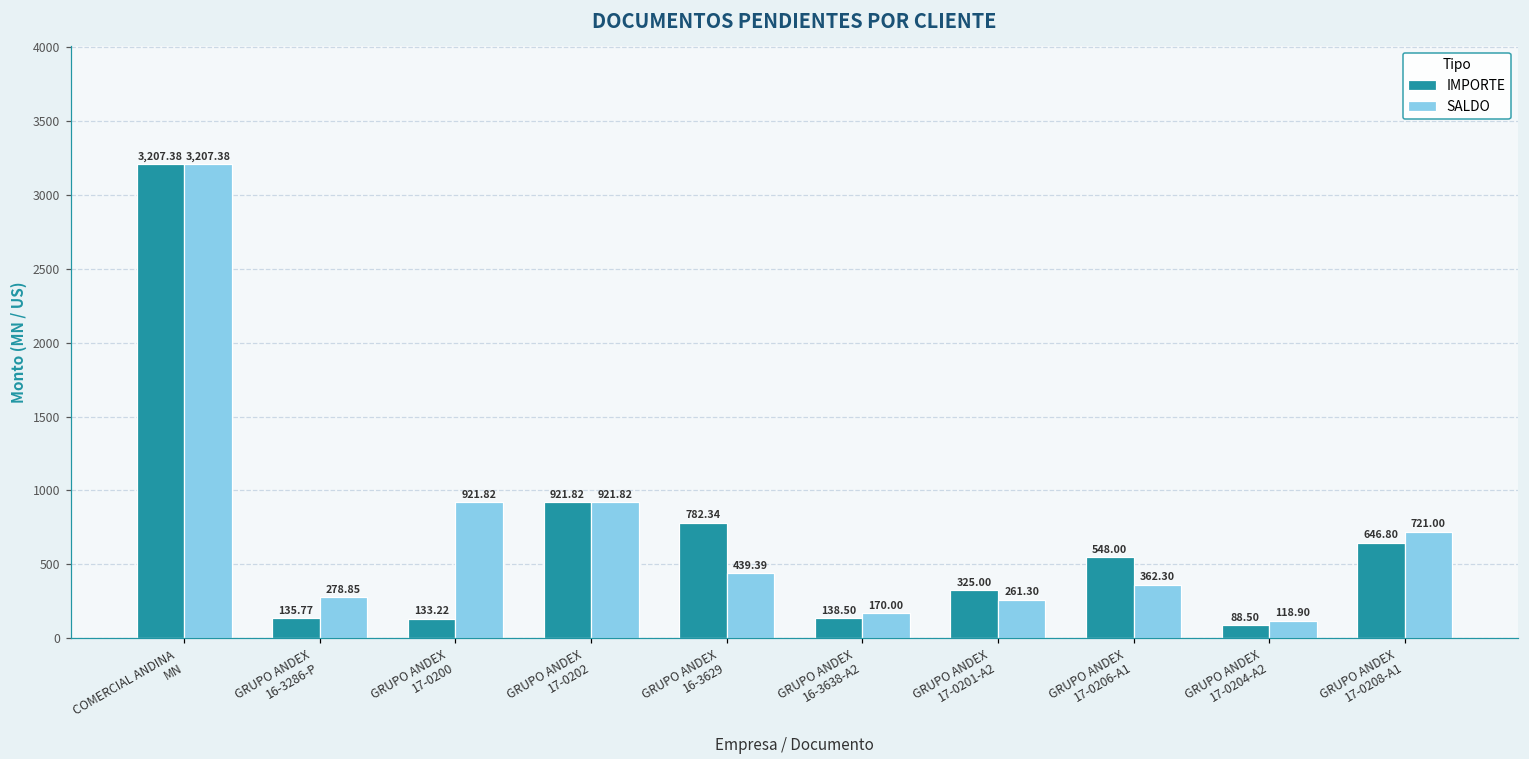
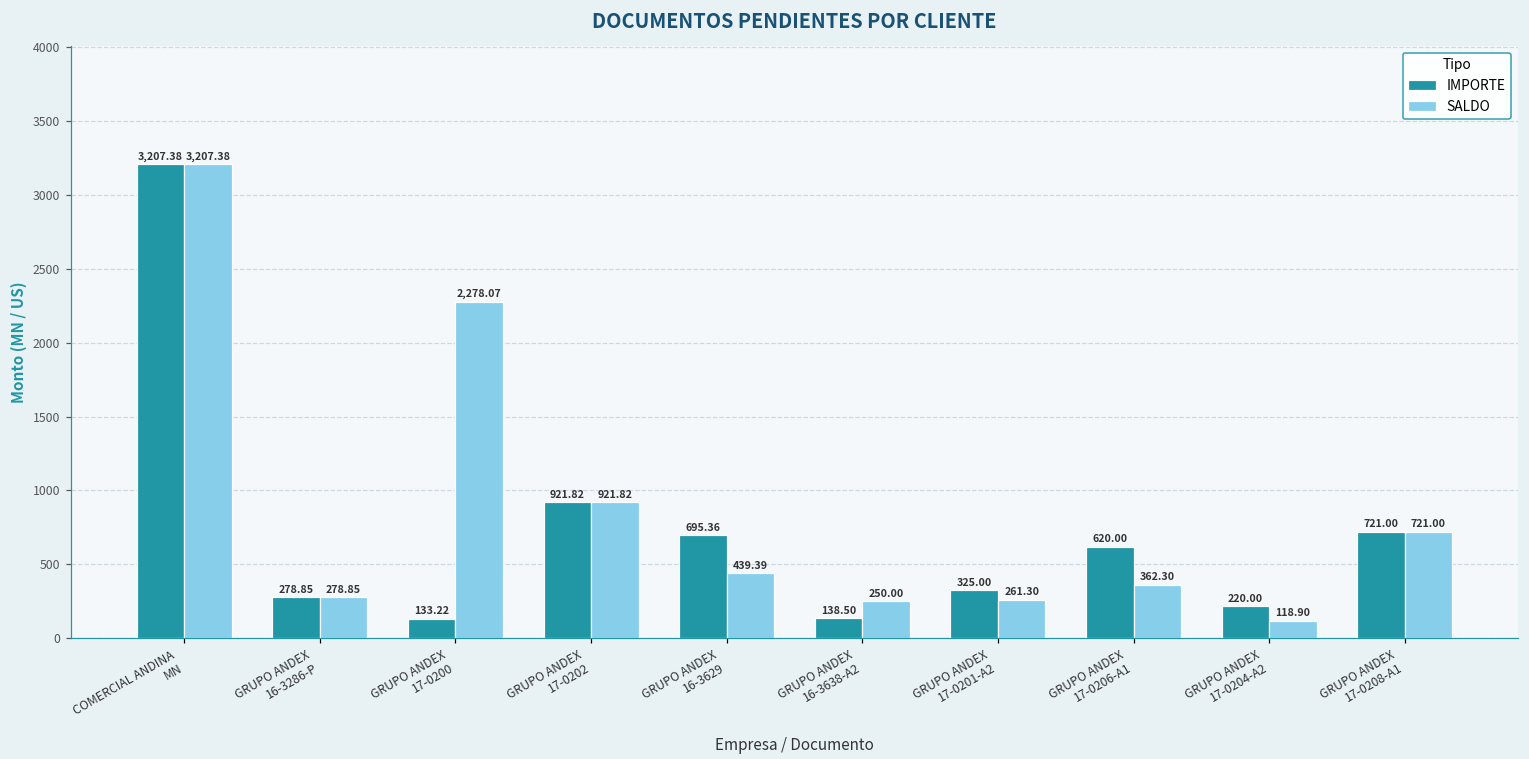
  {
    "IMPORTE": {
      "COMERCIAL ANDINA MN": "3,207.38",
-     "GRUPO ANDEX 16-3286-P": "135.77",
+     "GRUPO ANDEX 16-3286-P": "278.85",
      "GRUPO ANDEX 17-0200": "133.22",
      "GRUPO ANDEX 17-0202": "921.82",
-     "GRUPO ANDEX 16-3629": "782.34",
+     "GRUPO ANDEX 16-3629": "695.36",
      "GRUPO ANDEX 16-3638-A2": "138.50",
      "GRUPO ANDEX 17-0201-A2": "325.00",
-     "GRUPO ANDEX 17-0206-A1": "548.00",
-     "GRUPO ANDEX 17-0204-A2": "88.50",
-     "GRUPO ANDEX 17-0208-A1": "646.80"
+     "GRUPO ANDEX 17-0206-A1": "620.00",
+     "GRUPO ANDEX 17-0204-A2": "220.00",
+     "GRUPO ANDEX 17-0208-A1": "721.00"
    },
    "SALDO": {
      "COMERCIAL ANDINA MN": "3,207.38",
      "GRUPO ANDEX 16-3286-P": "278.85",
-     "GRUPO ANDEX 17-0200": "921.82",
+     "GRUPO ANDEX 17-0200": "2,278.07",
      "GRUPO ANDEX 17-0202": "921.82",
      "GRUPO ANDEX 16-3629": "439.39",
-     "GRUPO ANDEX 16-3638-A2": "170.00",
+     "GRUPO ANDEX 16-3638-A2": "250.00",
      "GRUPO ANDEX 17-0201-A2": "261.30",
      "GRUPO ANDEX 17-0206-A1": "362.30",
      "GRUPO ANDEX 17-0204-A2": "118.90",
      "GRUPO ANDEX 17-0208-A1": "721.00"
    }
  }
